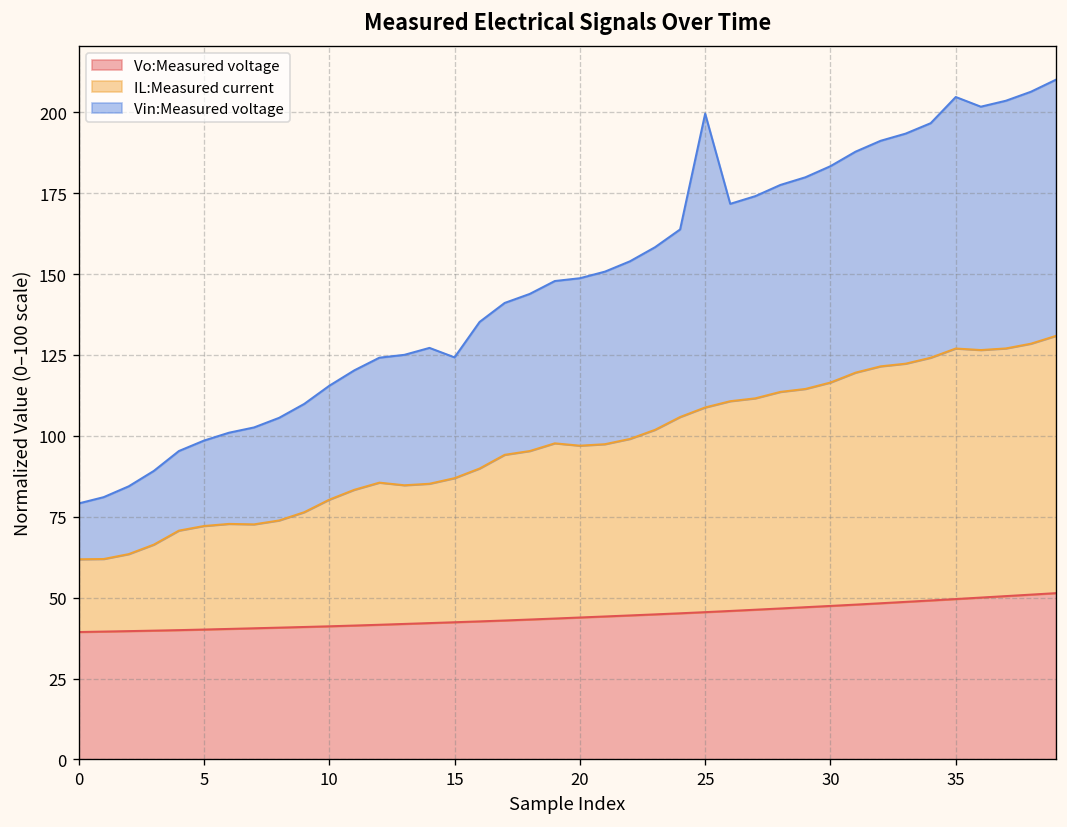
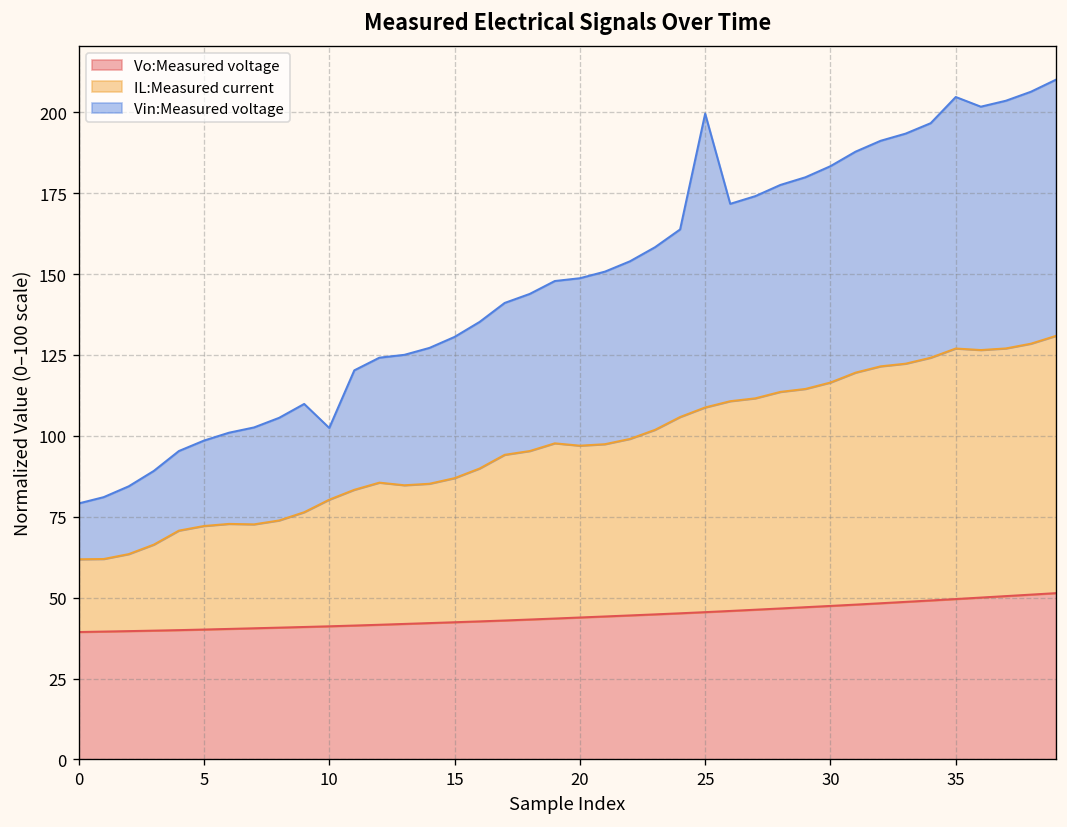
  {
    "Vin:Measured voltage": {
      "0": 17,
      "5": 26,
-     "10": 35,
-     "15": 37,
+     "10": 22,
+     "15": 44,
      "20": 52,
      "25": 91,
      "30": 67,
      "35": 78
    }
  }
